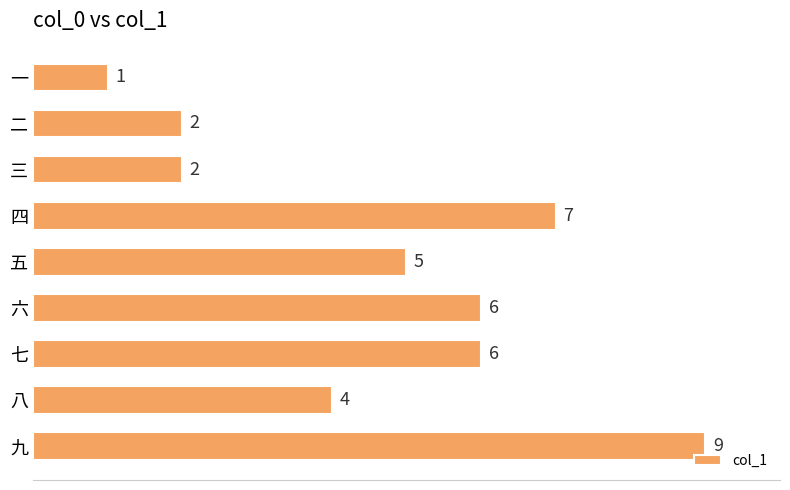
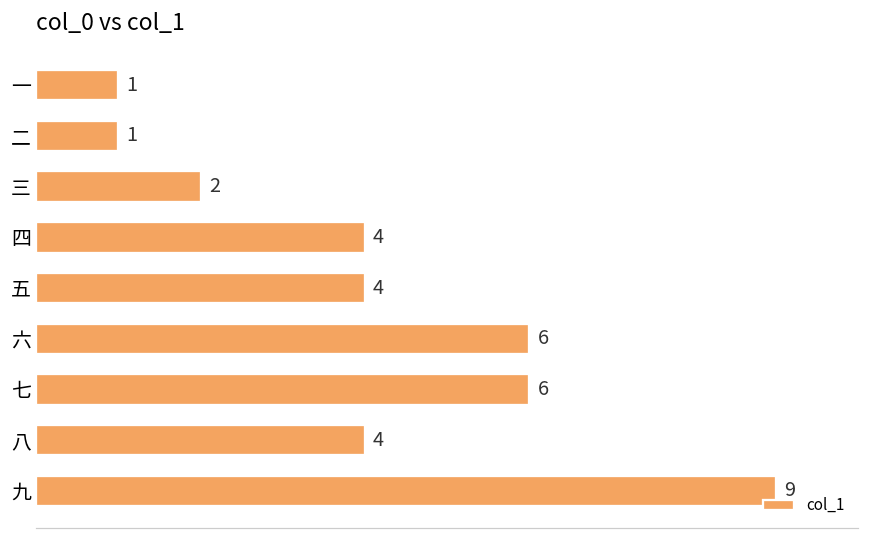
  {
    "一": 1,
-   "二": 2,
+   "二": 1,
    "三": 2,
-   "四": 7,
-   "五": 5,
+   "四": 4,
+   "五": 4,
    "六": 6,
    "七": 6,
    "八": 4,
    "九": 9
  }
